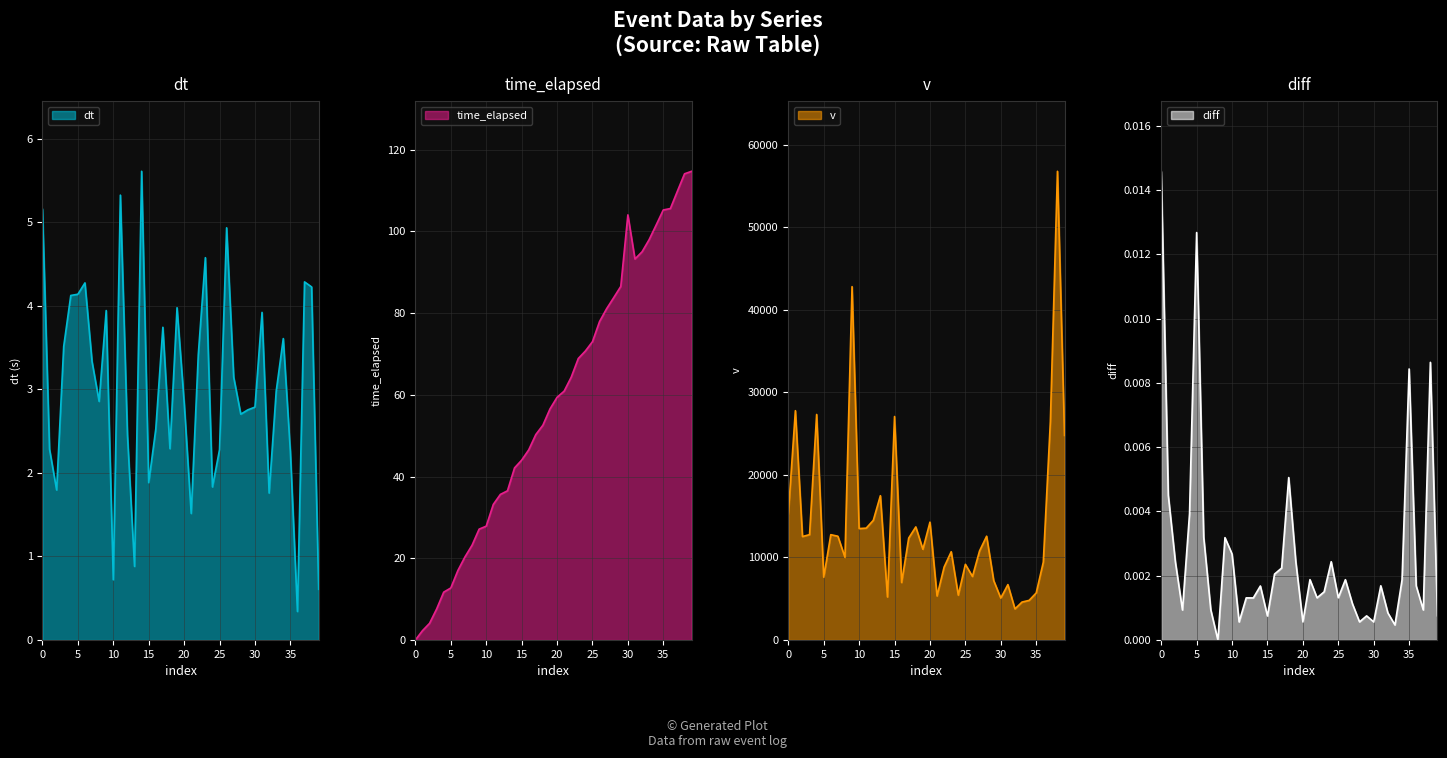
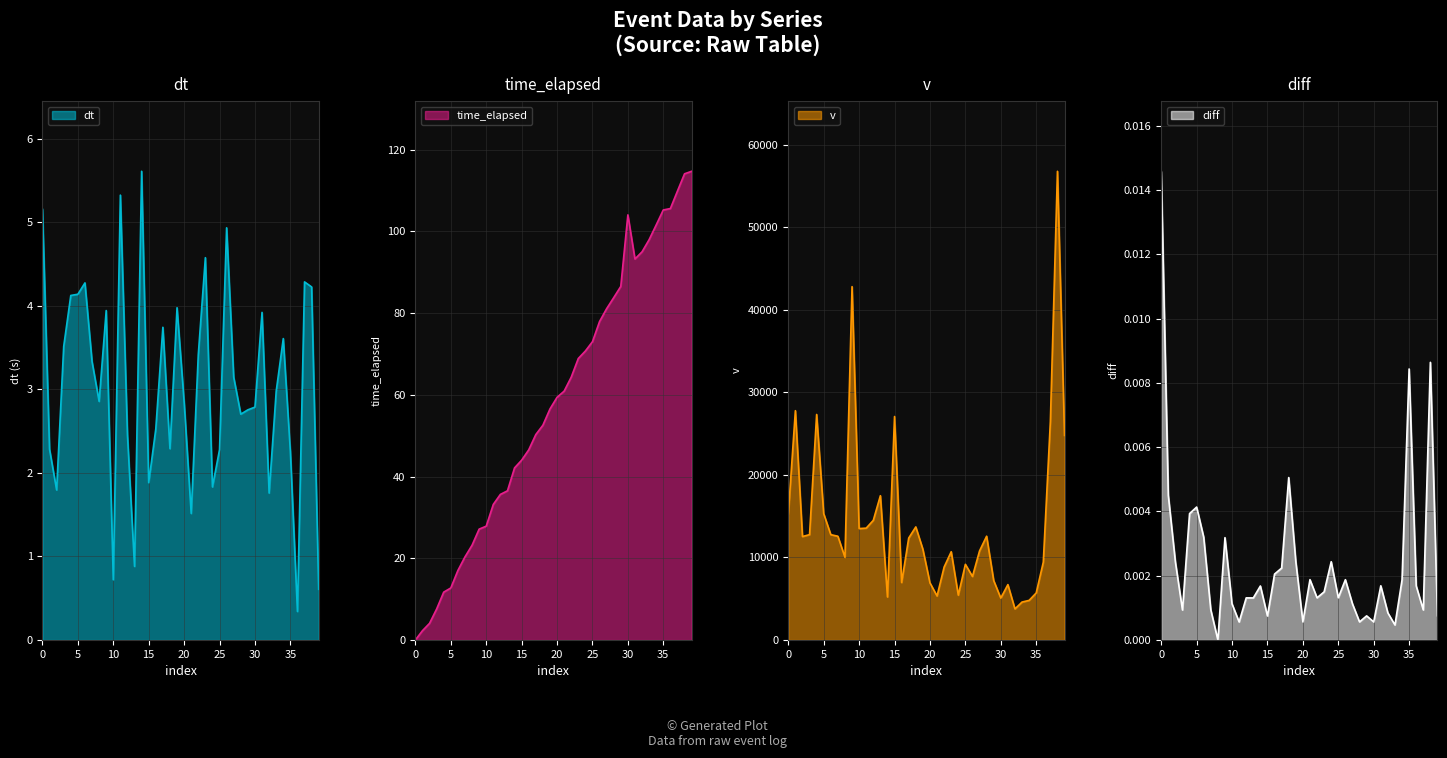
  {
    "dt": {
      "0": 5.2,
      "5": 4.1,
      "10": 0.7,
      "15": 1.9,
      "20": 2.9,
      "25": 2.3,
      "30": 2.8,
      "35": 2.3
    },
    "time_elapsed": {
      "0": 0,
      "5": 13,
      "10": 28,
      "15": 44,
      "20": 59,
      "25": 73,
      "30": 104,
      "35": 105
    },
    "v": {
      "0": 15000,
-     "5": 8000,
+     "5": 15000,
      "10": 14000,
      "15": 27000,
-     "20": 14000,
+     "20": 7000,
      "25": 9000,
      "30": 5000,
      "35": 6000
    },
    "diff": {
      "0": 0.0146,
-     "5": 0.0127,
-     "10": 0.0027,
+     "5": 0.0041,
+     "10": 0.0011,
      "15": 0.0007,
      "20": 0.0006,
      "25": 0.0013,
      "30": 0.0006,
      "35": 0.0084
    }
  }
